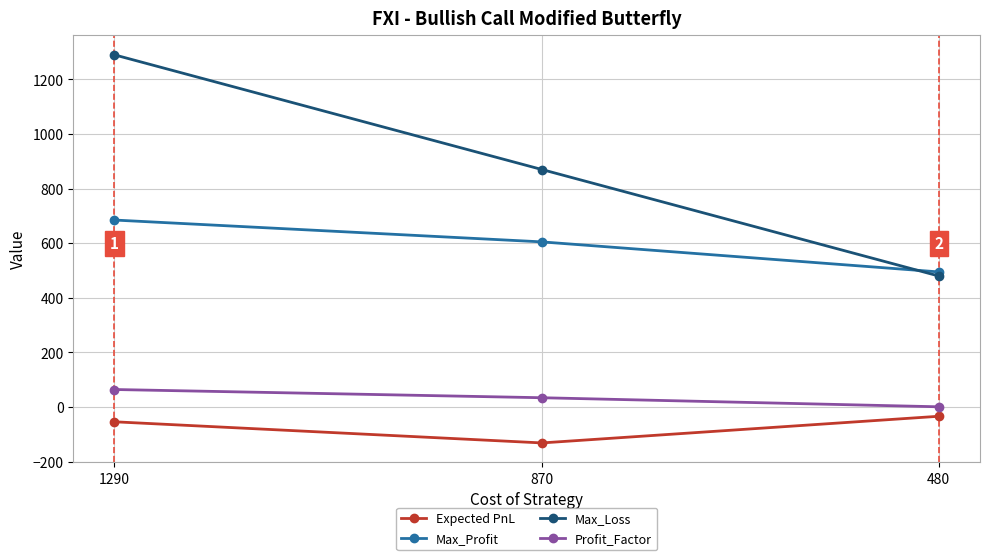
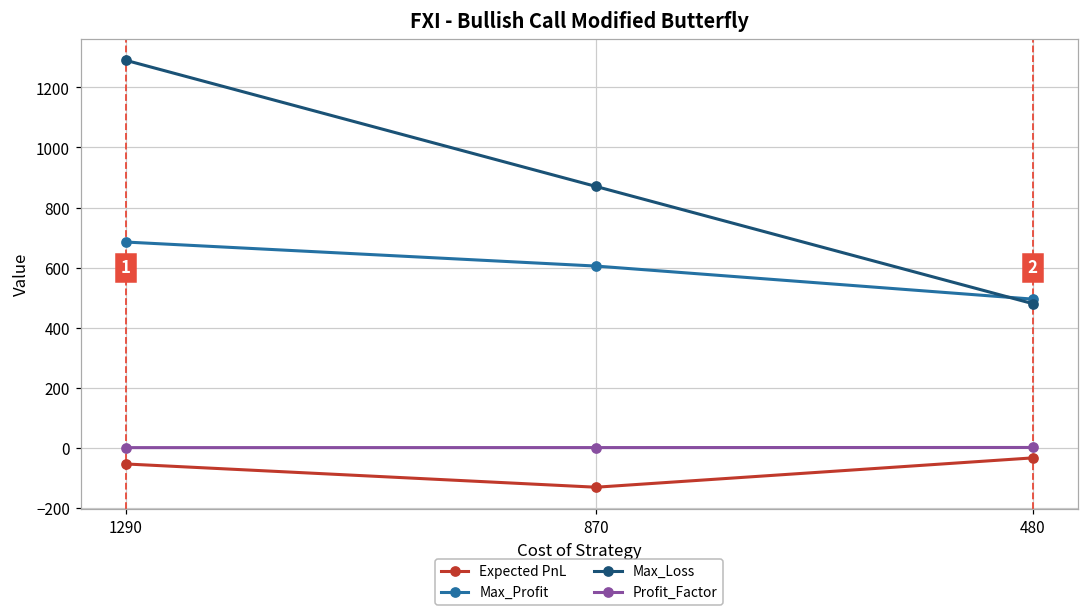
  {
    "Expected PnL": {
      "1290": -50,
      "870": -130,
      "480": -30
    },
    "Profit_Factor": {
-     "1290": 60,
-     "870": 30,
+     "1290": 0,
+     "870": 0,
      "480": 0
    }
  }
